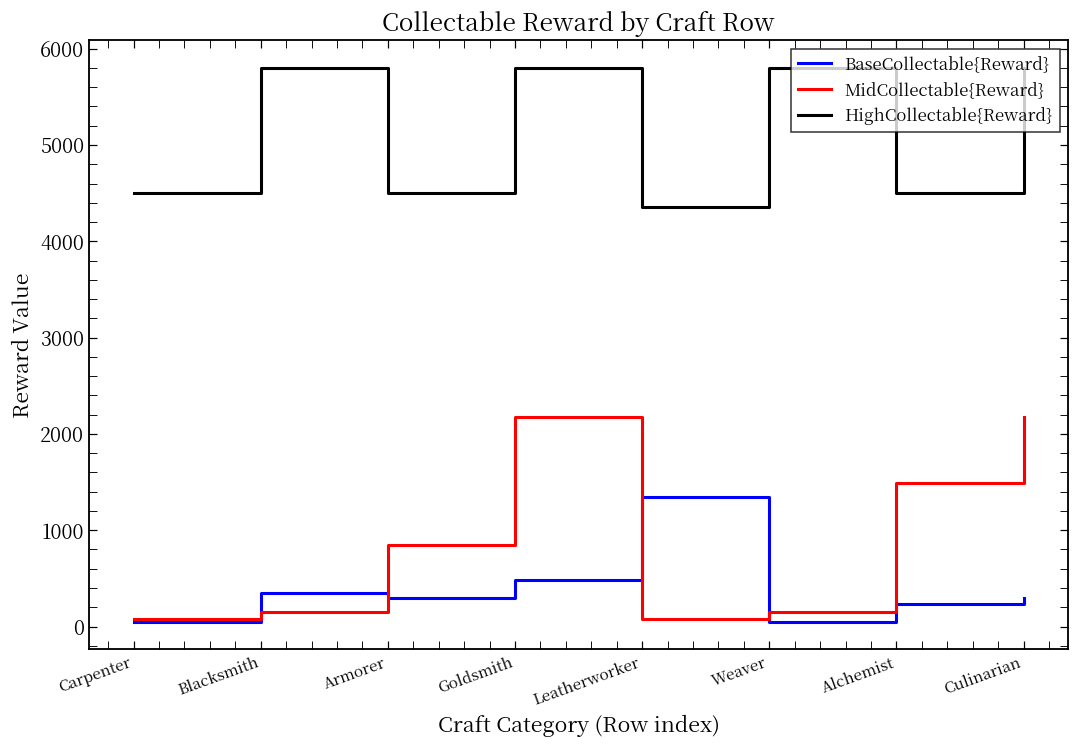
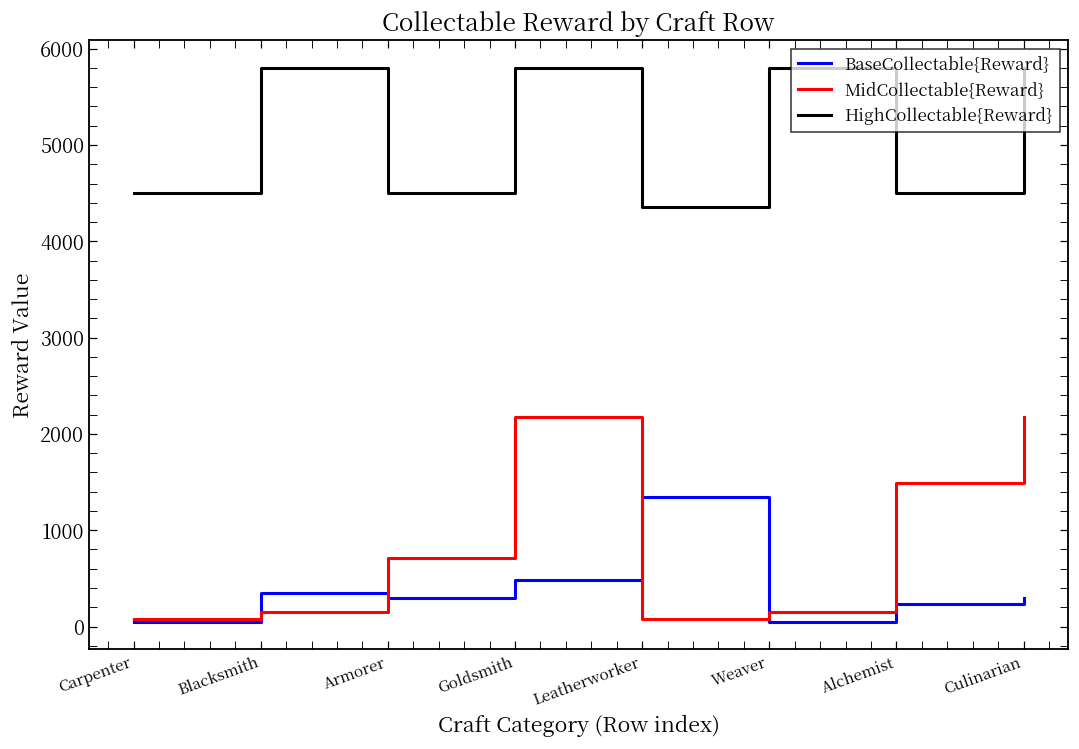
  {
    "BaseCollectable{Reward}": {
      "Carpenter": 100,
      "Blacksmith": 400,
      "Armorer": 300,
      "Goldsmith": 500,
      "Leatherworker": 1400,
      "Weaver": 100,
      "Alchemist": 200,
      "Culinarian": 300
    },
    "MidCollectable{Reward}": {
      "Carpenter": 100,
      "Blacksmith": 200,
-     "Armorer": 900,
+     "Armorer": 700,
      "Goldsmith": 2200,
      "Leatherworker": 100,
      "Weaver": 200,
      "Alchemist": 1500,
      "Culinarian": 2200
    },
    "HighCollectable{Reward}": {
      "Carpenter": 4500,
      "Blacksmith": 5800,
      "Armorer": 4500,
      "Goldsmith": 5800,
      "Leatherworker": 4400,
      "Weaver": 5800,
      "Alchemist": 4500
    }
  }
